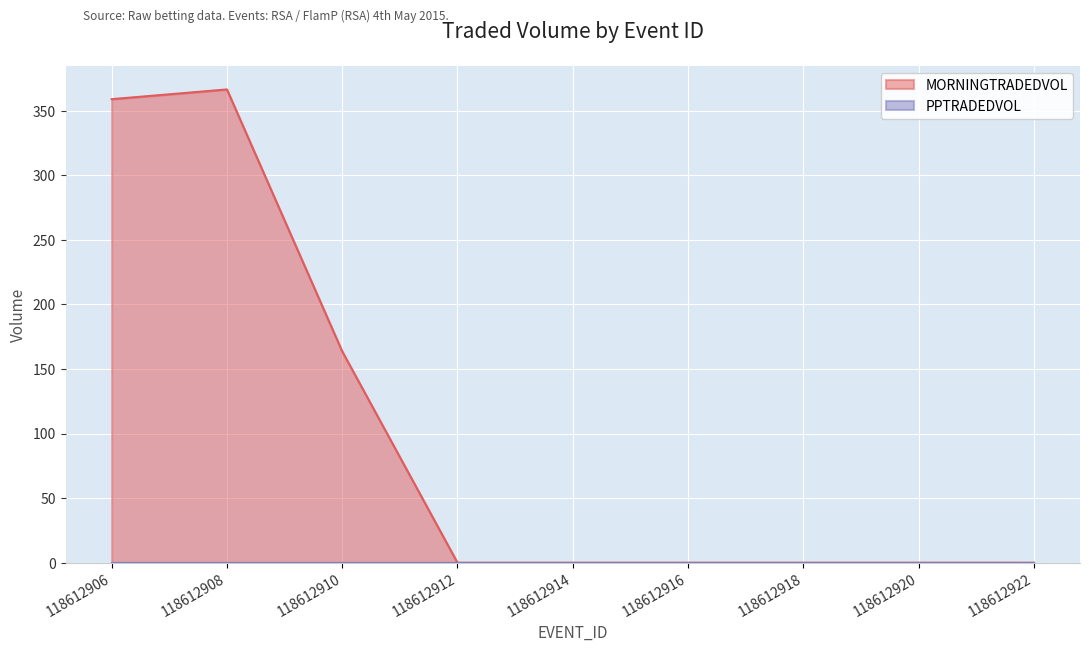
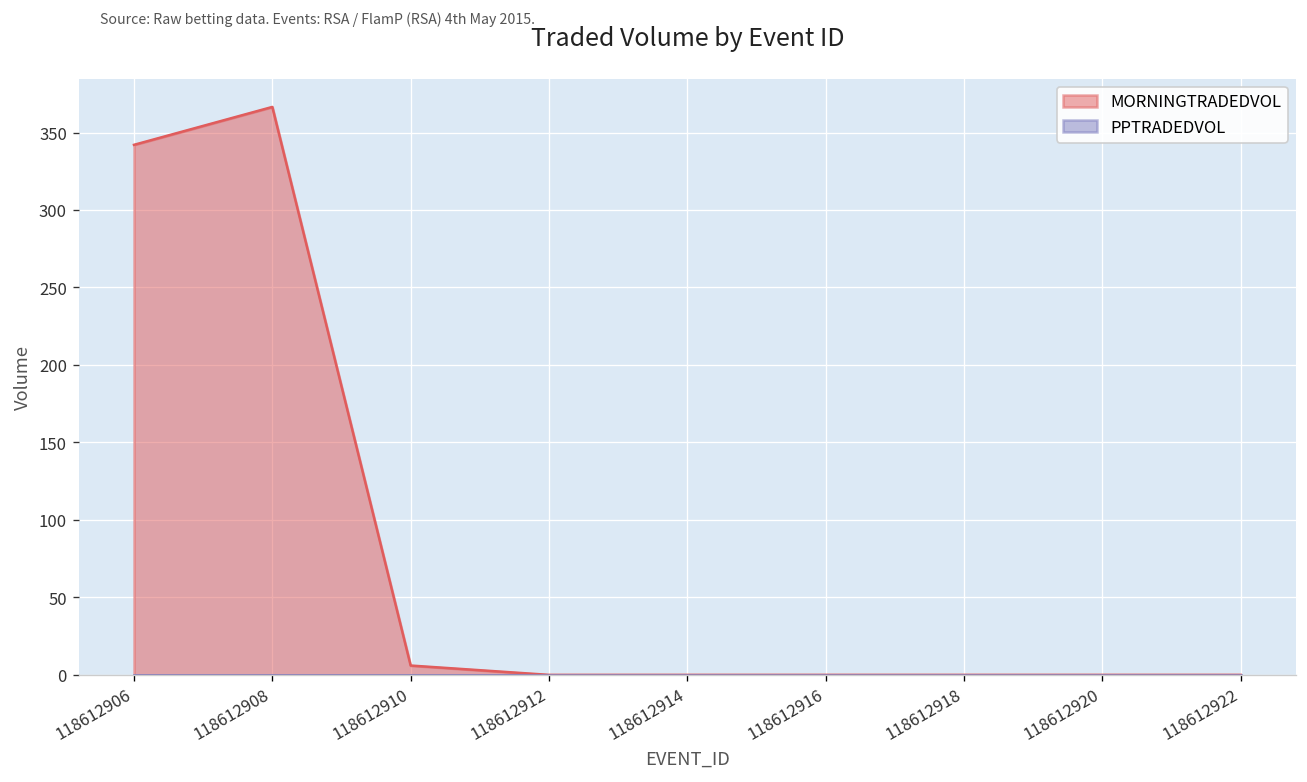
  {
    "MORNINGTRADEDVOL": {
-     "118612906": 359,
+     "118612906": 342,
      "118612908": 367,
-     "118612910": 164
+     "118612910": 6
    },
    "PPTRADEDVOL": {
      "118612906": 0,
      "118612908": 0,
      "118612910": 0
    }
  }
